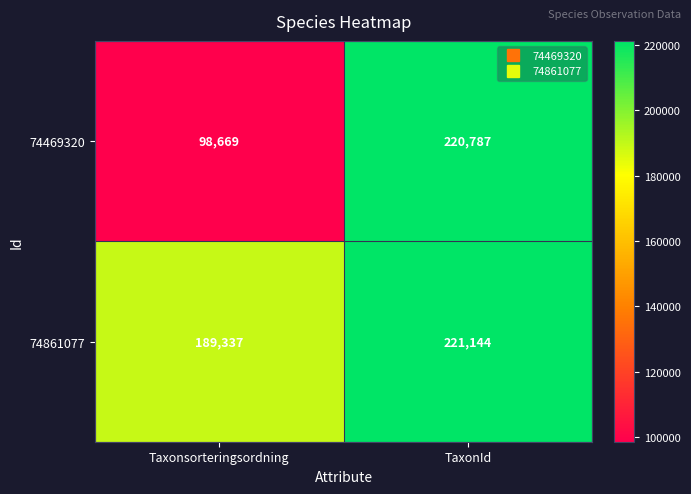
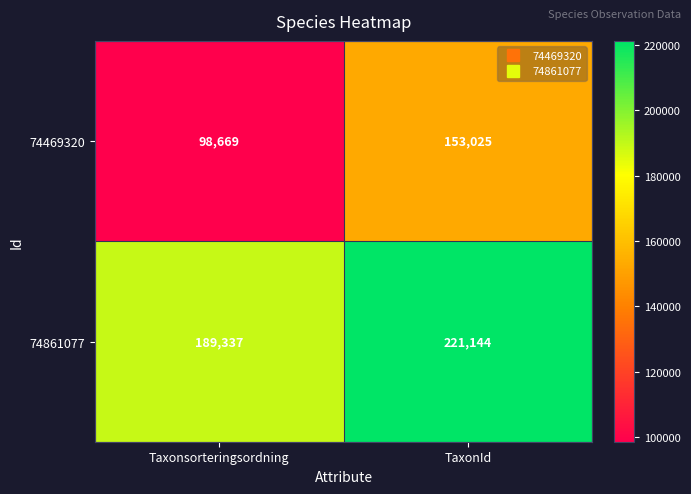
  {
    "74469320": {
      "Taxonsorteringsordning": "98,669",
-     "TaxonId": "220,787"
+     "TaxonId": "153,025"
    },
    "74861077": {
      "Taxonsorteringsordning": "189,337",
      "TaxonId": "221,144"
    }
  }
